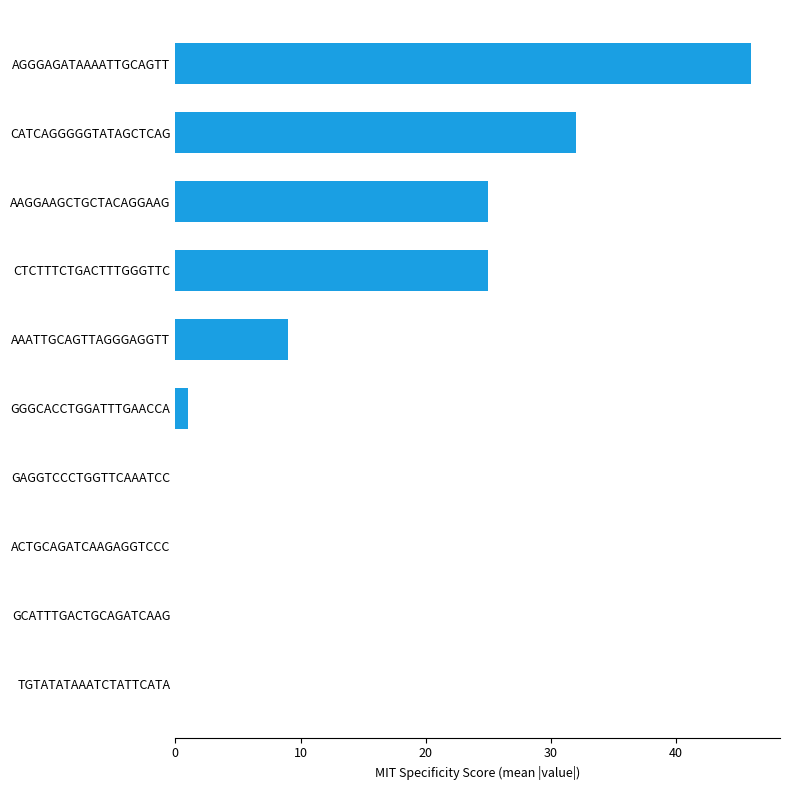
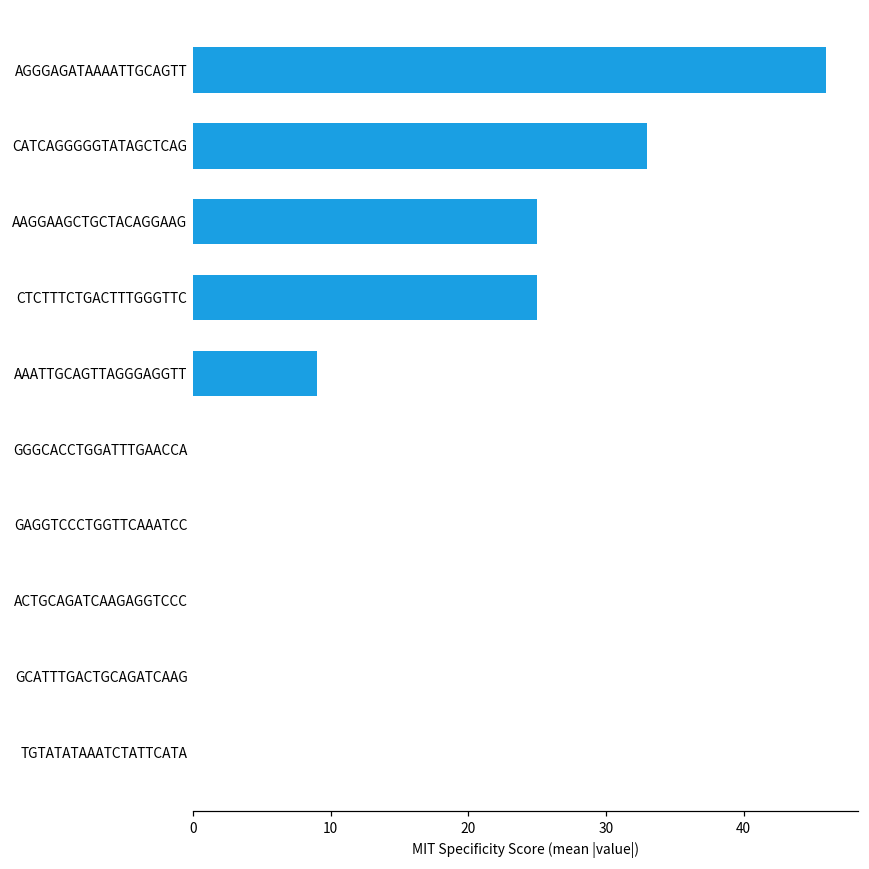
  {
    "AGGGAGATAAAATTGCAGTT": 46,
-   "CATCAGGGGGTATAGCTCAG": 32,
+   "CATCAGGGGGTATAGCTCAG": 33,
    "AAGGAAGCTGCTACAGGAAG": 25,
    "CTCTTTCTGACTTTGGGTTC": 25,
    "AAATTGCAGTTAGGGAGGTT": 9,
-   "GGGCACCTGGATTTGAACCA": 1,
+   "GGGCACCTGGATTTGAACCA": 0,
    "GAGGTCCCTGGTTCAAATCC": 0,
    "ACTGCAGATCAAGAGGTCCC": 0,
    "GCATTTGACTGCAGATCAAG": 0,
    "TGTATATAAATCTATTCATA": 0
  }
